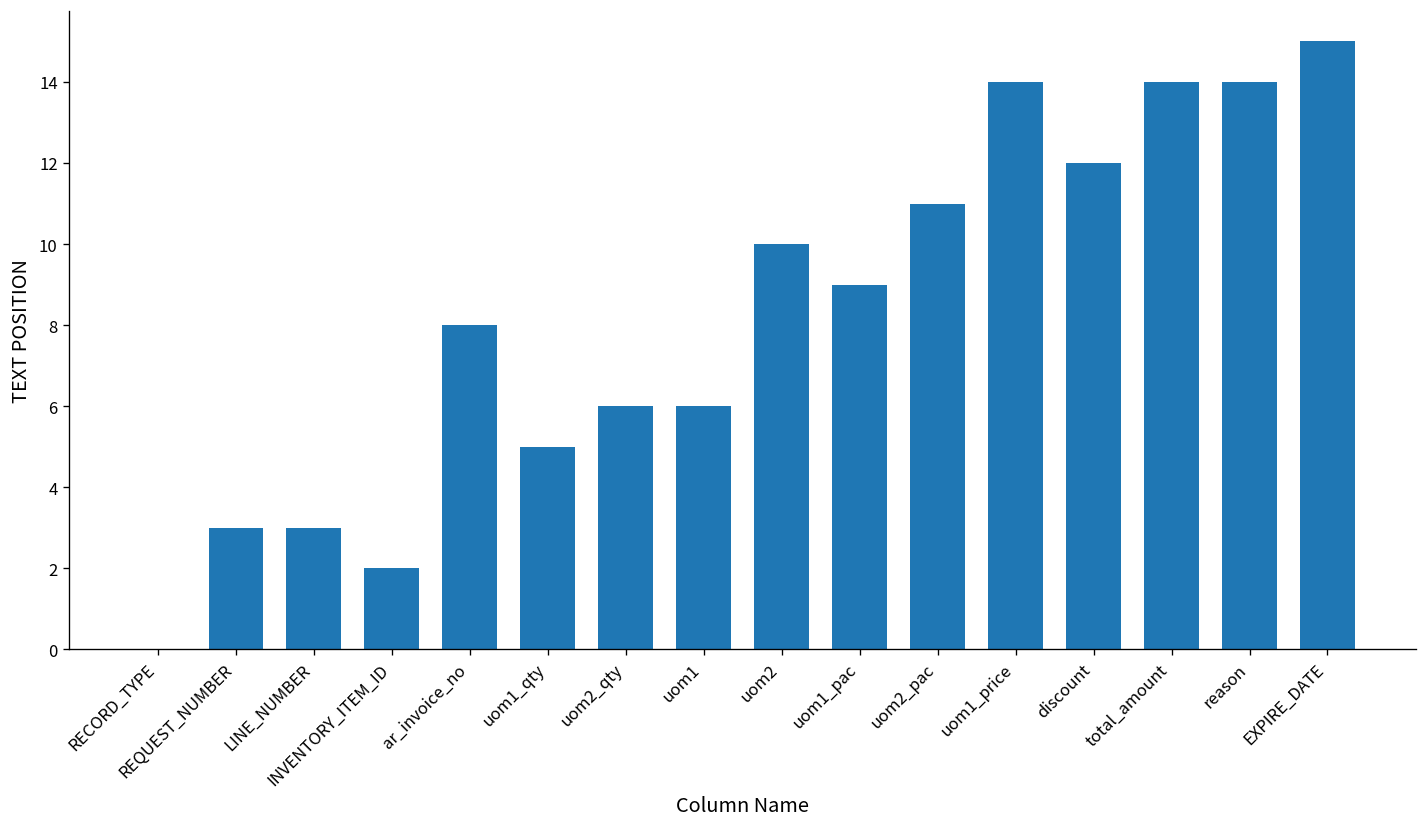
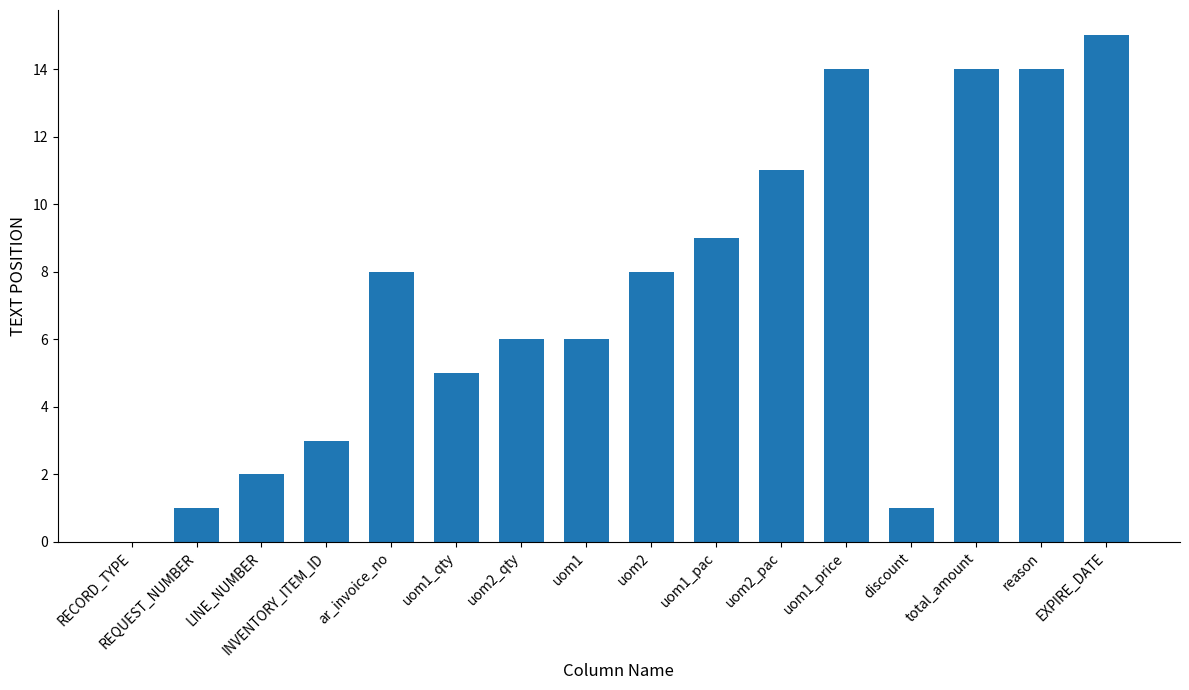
  {
    "RECORD_TYPE": 0,
-   "REQUEST_NUMBER": 3,
-   "LINE_NUMBER": 3,
-   "INVENTORY_ITEM_ID": 2,
+   "REQUEST_NUMBER": 1,
+   "LINE_NUMBER": 2,
+   "INVENTORY_ITEM_ID": 3,
    "ar_invoice_no": 8,
    "uom1_qty": 5,
    "uom2_qty": 6,
    "uom1": 6,
-   "uom2": 10,
+   "uom2": 8,
    "uom1_pac": 9,
    "uom2_pac": 11,
    "uom1_price": 14,
-   "discount": 12,
+   "discount": 1,
    "total_amount": 14,
    "reason": 14,
    "EXPIRE_DATE": 15
  }
